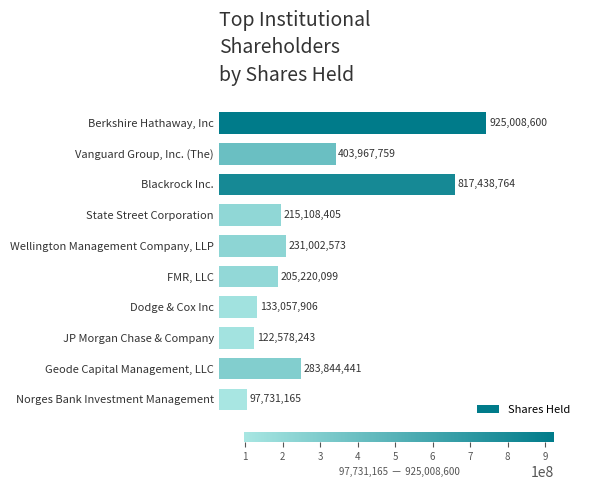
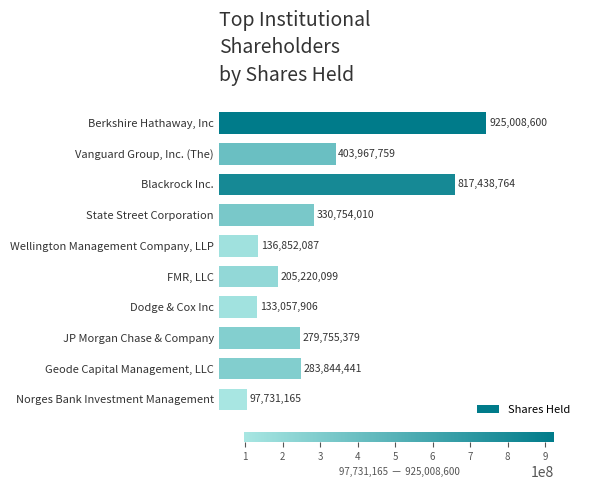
  {
    "Berkshire Hathaway, Inc": "925,008,600",
    "Vanguard Group, Inc. (The)": "403,967,759",
    "Blackrock Inc.": "817,438,764",
-   "State Street Corporation": "215,108,405",
-   "Wellington Management Company, LLP": "231,002,573",
+   "State Street Corporation": "330,754,010",
+   "Wellington Management Company, LLP": "136,852,087",
    "FMR, LLC": "205,220,099",
    "Dodge & Cox Inc": "133,057,906",
-   "JP Morgan Chase & Company": "122,578,243",
+   "JP Morgan Chase & Company": "279,755,379",
    "Geode Capital Management, LLC": "283,844,441",
    "Norges Bank Investment Management": "97,731,165"
  }
